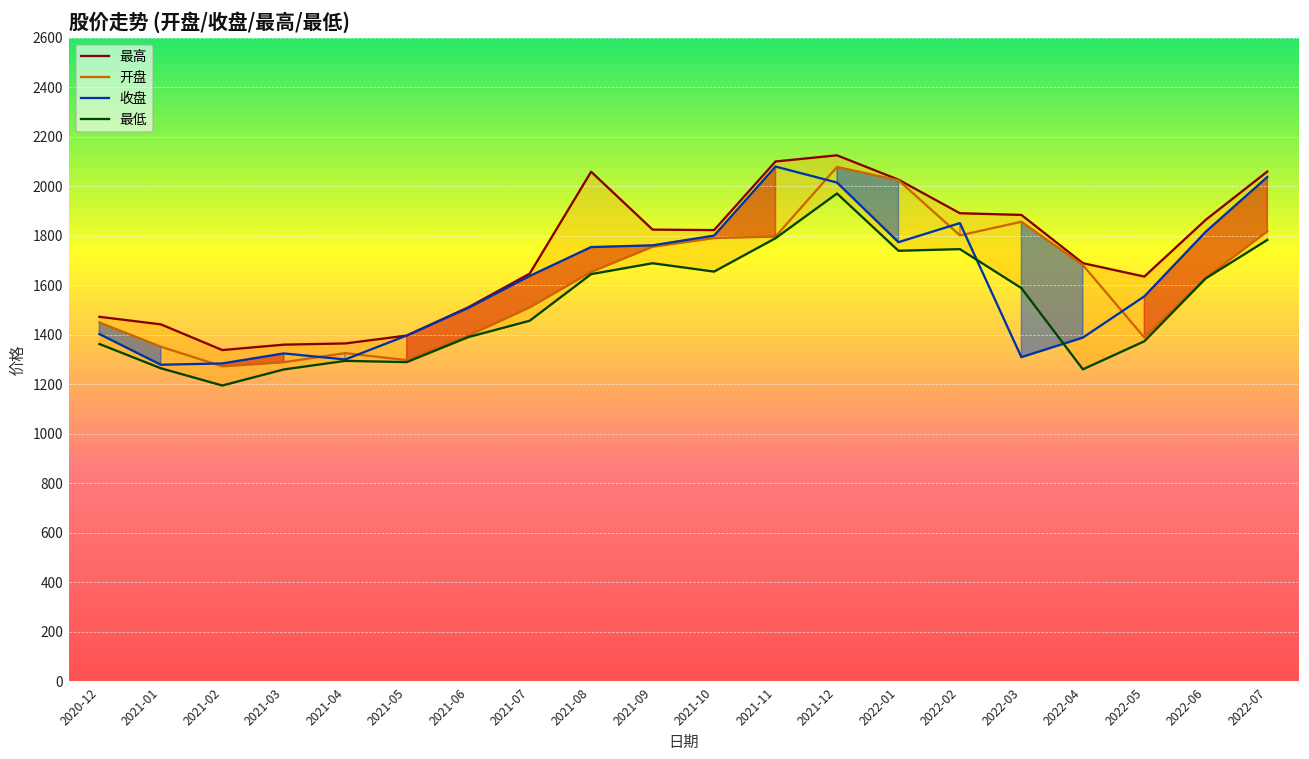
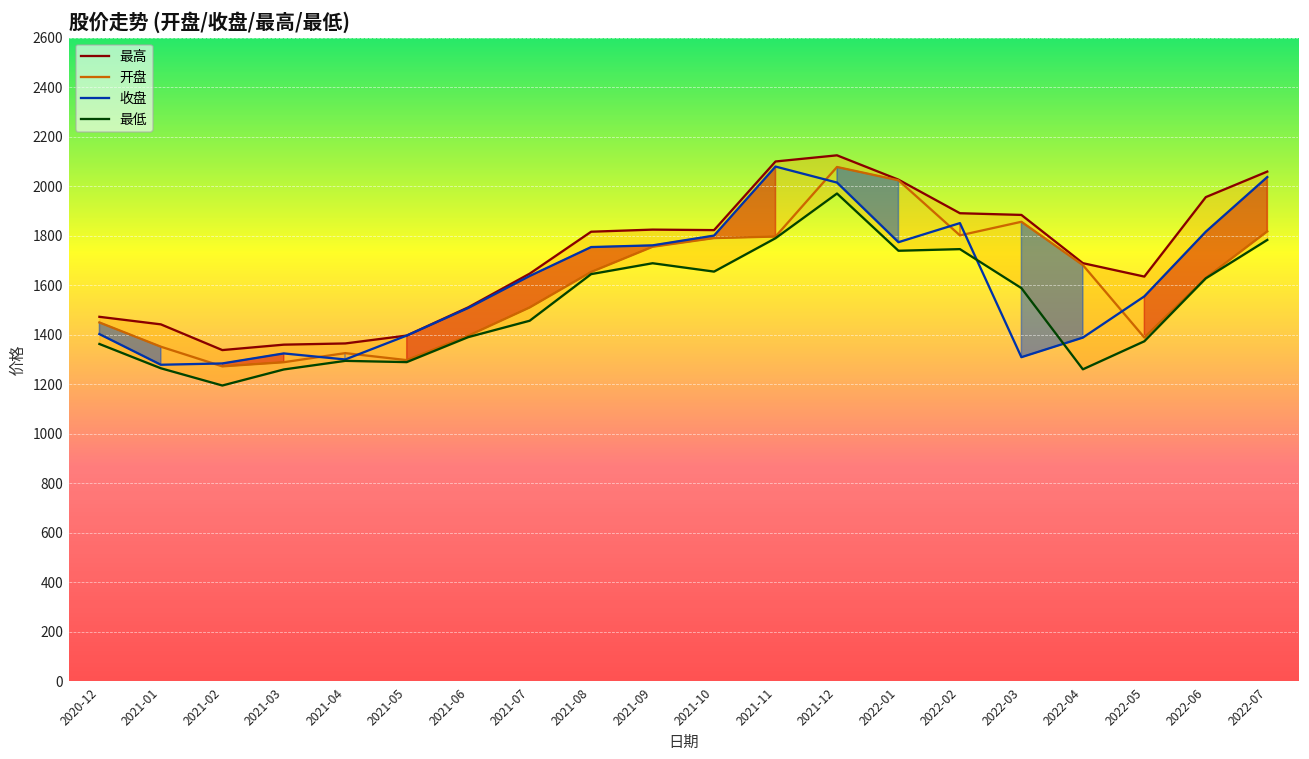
  {
    "最高": {
      "2020-12": 1470,
      "2021-01": 1440,
      "2021-02": 1340,
      "2021-03": 1360,
      "2021-04": 1370,
-     "2021-08": 2060,
+     "2021-08": 1820,
      "2021-09": 1820,
      "2021-10": 1820,
      "2021-11": 2100,
      "2021-12": 2120,
      "2022-02": 1890,
      "2022-03": 1880,
      "2022-05": 1640,
-     "2022-06": 1860,
+     "2022-06": 1960,
      "2022-07": 2060
    },
    "开盘": {
      "2020-12": 1450,
      "2021-01": 1350,
      "2021-02": 1270,
      "2021-03": 1290,
      "2021-04": 1330,
      "2021-07": 1510,
      "2021-12": 2080,
      "2022-02": 1800,
      "2022-03": 1860,
      "2022-05": 1390,
      "2022-07": 1820
    },
    "收盘": {
      "2020-12": 1400,
      "2021-01": 1280,
      "2021-02": 1280,
      "2021-03": 1320,
      "2021-08": 1750,
      "2021-11": 2080,
      "2021-12": 2010,
      "2022-01": 1770,
      "2022-02": 1850,
      "2022-03": 1310,
      "2022-04": 1390,
      "2022-05": 1560,
      "2022-06": 1820,
      "2022-07": 2040
    },
    "最低": {
      "2020-12": 1360,
      "2021-01": 1260,
      "2021-02": 1200,
      "2021-03": 1260,
      "2021-07": 1460,
      "2021-09": 1690,
      "2021-10": 1660,
      "2021-12": 1970,
      "2022-01": 1740,
      "2022-02": 1750,
      "2022-03": 1590,
      "2022-04": 1260,
      "2022-05": 1370,
      "2022-07": 1780
    }
  }
